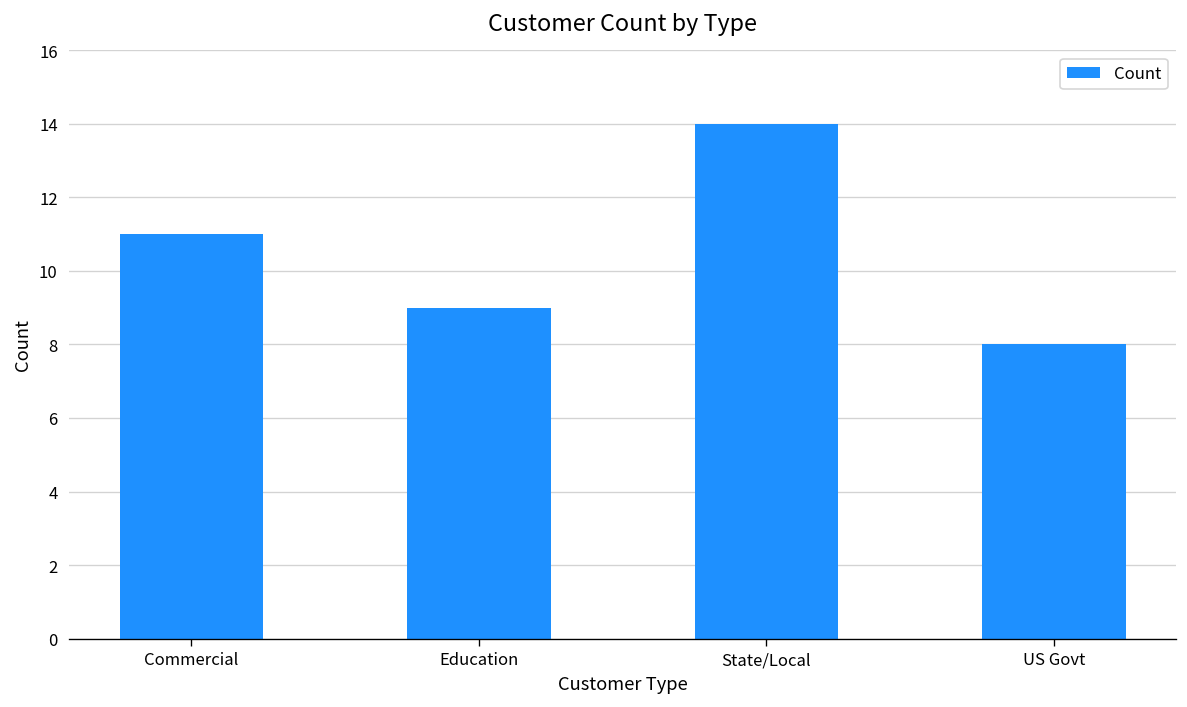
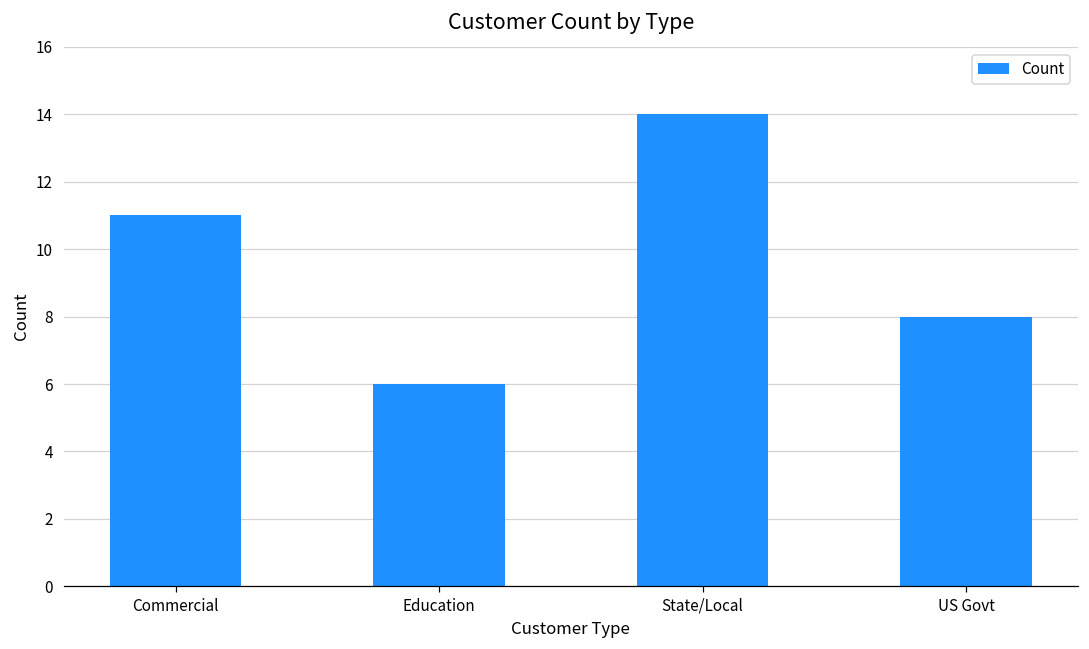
  {
    "Commercial": 11,
-   "Education": 9,
+   "Education": 6,
    "State/Local": 14,
    "US Govt": 8
  }
